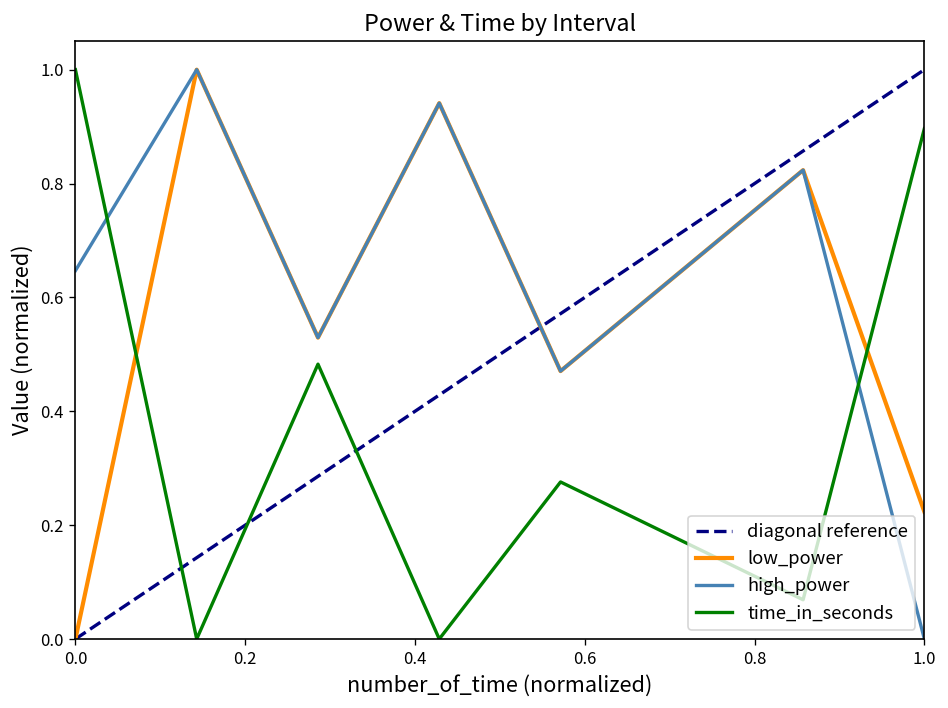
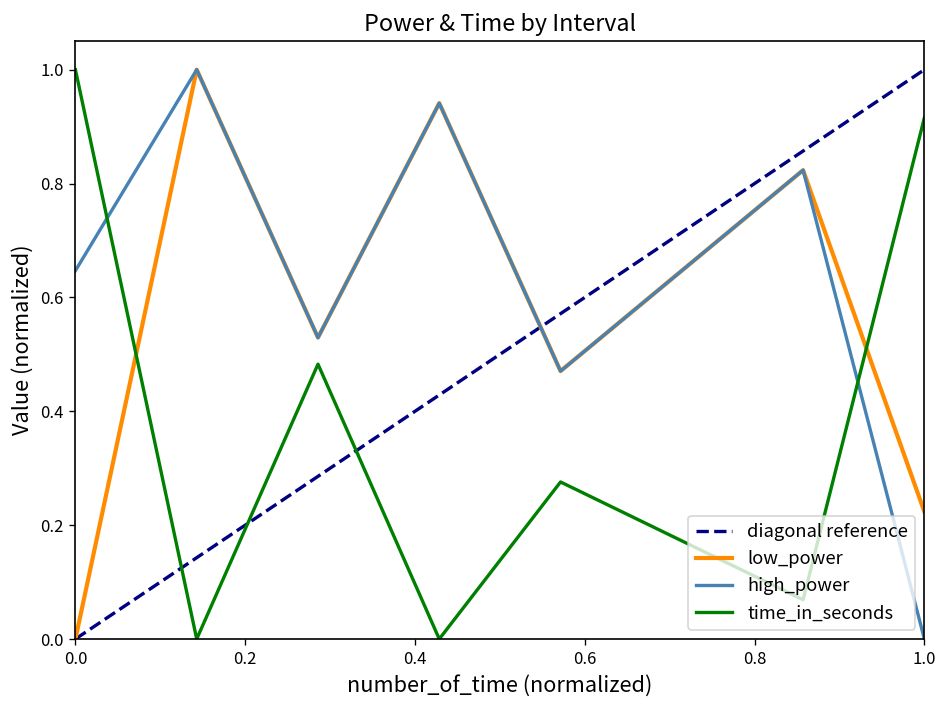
  {
    "diagonal reference": {
      "1.0": 1.00
    },
    "low_power": {
      "1.0": 0.22
    },
    "high_power": {
      "0.0": 0.65,
      "1.0": 0.00
    },
    "time_in_seconds": {
      "0.0": 1.00,
-     "1.0": 0.90
+     "1.0": 0.92
    }
  }
